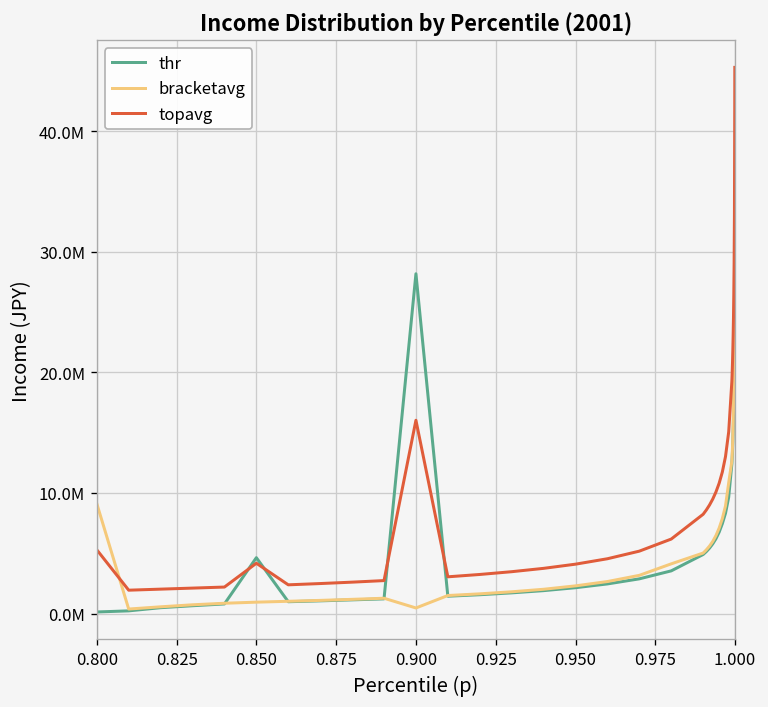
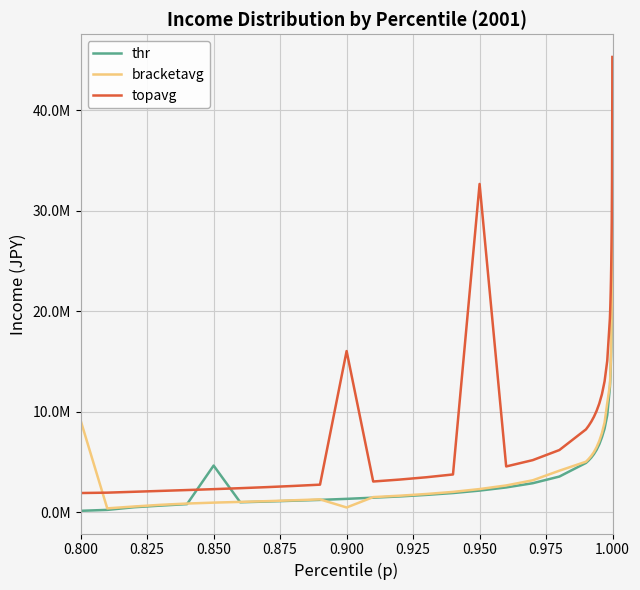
  {
    "thr": {
      "0.800": 100000,
      "0.850": 4600000,
-     "0.900": 28200000
+     "0.900": 1300000
    },
    "bracketavg": {
      "0.800": 9100000,
      "0.850": 900000,
      "0.900": 500000
    },
    "topavg": {
-     "0.800": 5300000,
-     "0.850": 4200000,
+     "0.800": 1900000,
+     "0.850": 2300000,
      "0.900": 16000000,
-     "0.950": 4100000
+     "0.950": 32600000
    }
  }
